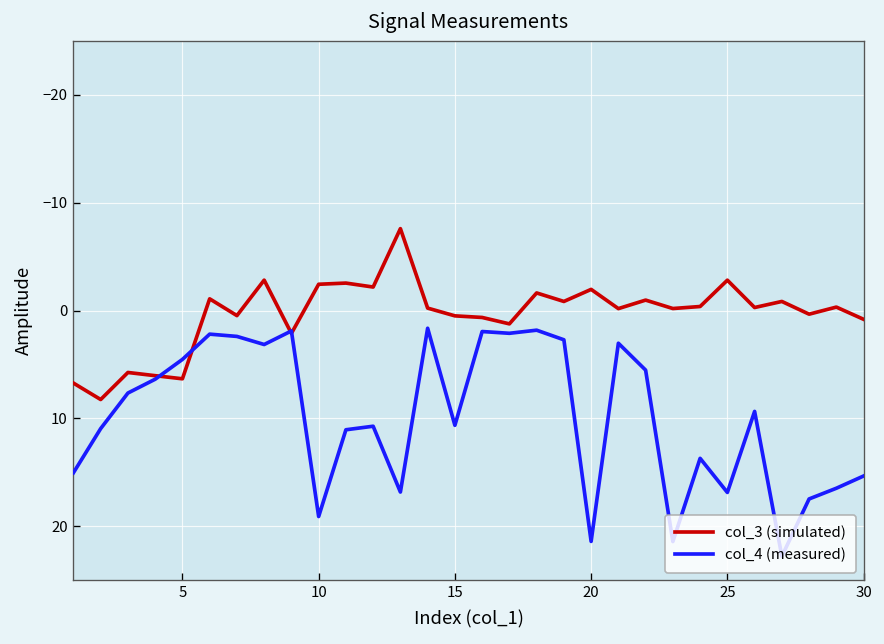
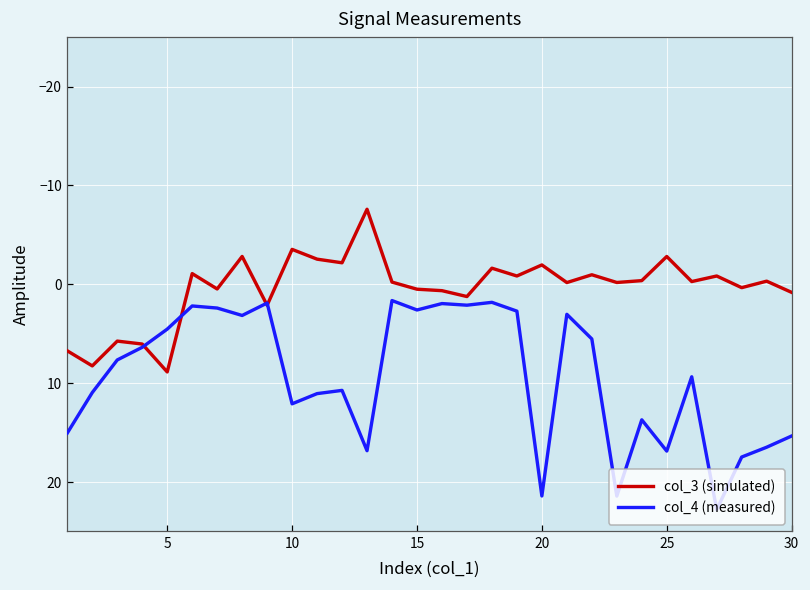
  {
    "col_3 (simulated)": {
-     "5": 6,
-     "10": -2,
+     "5": 9,
+     "10": -4,
      "15": 0,
      "20": -2,
      "25": -3,
      "30": 1
    },
    "col_4 (measured)": {
      "5": 5,
-     "10": 19,
-     "15": 11,
+     "10": 12,
+     "15": 3,
      "20": 21,
      "25": 17,
      "30": 15
    }
  }
